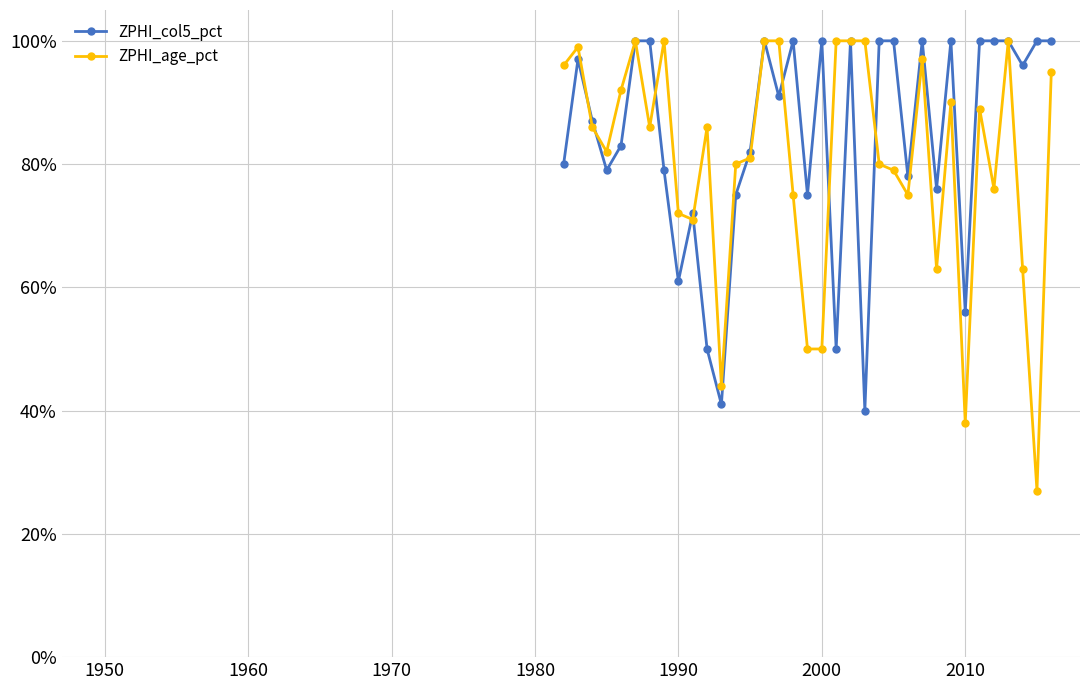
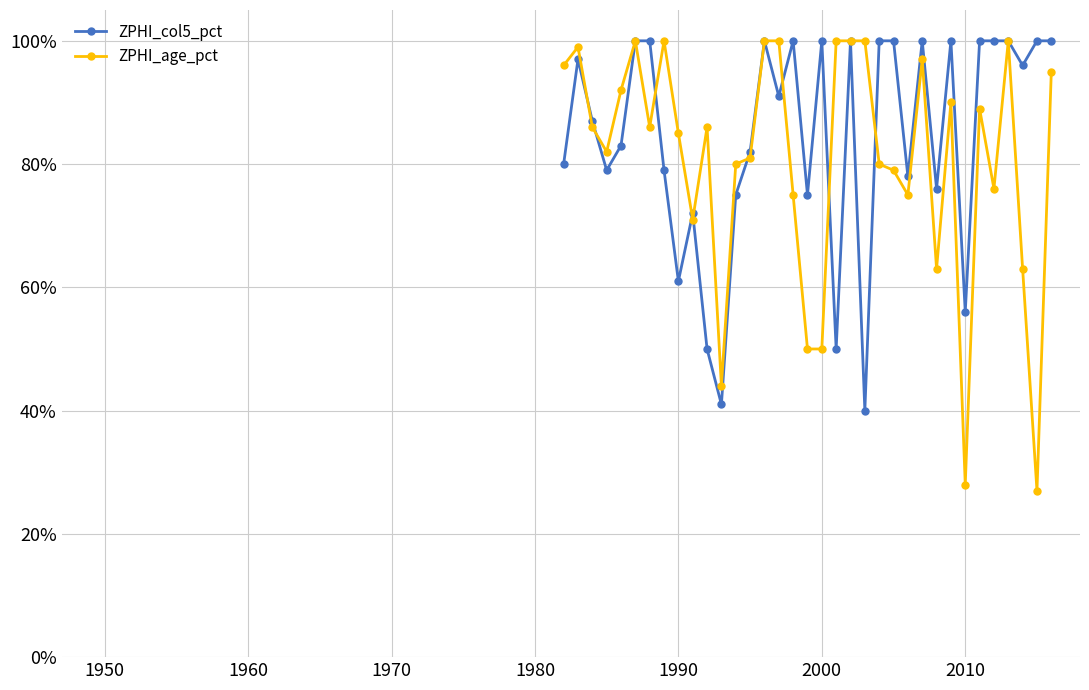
  {
    "ZPHI_col5_pct": {
      "1990": "61%",
      "2000": "100%",
      "2010": "56%"
    },
    "ZPHI_age_pct": {
-     "1990": "72%",
+     "1990": "85%",
      "2000": "50%",
-     "2010": "38%"
+     "2010": "28%"
    }
  }
